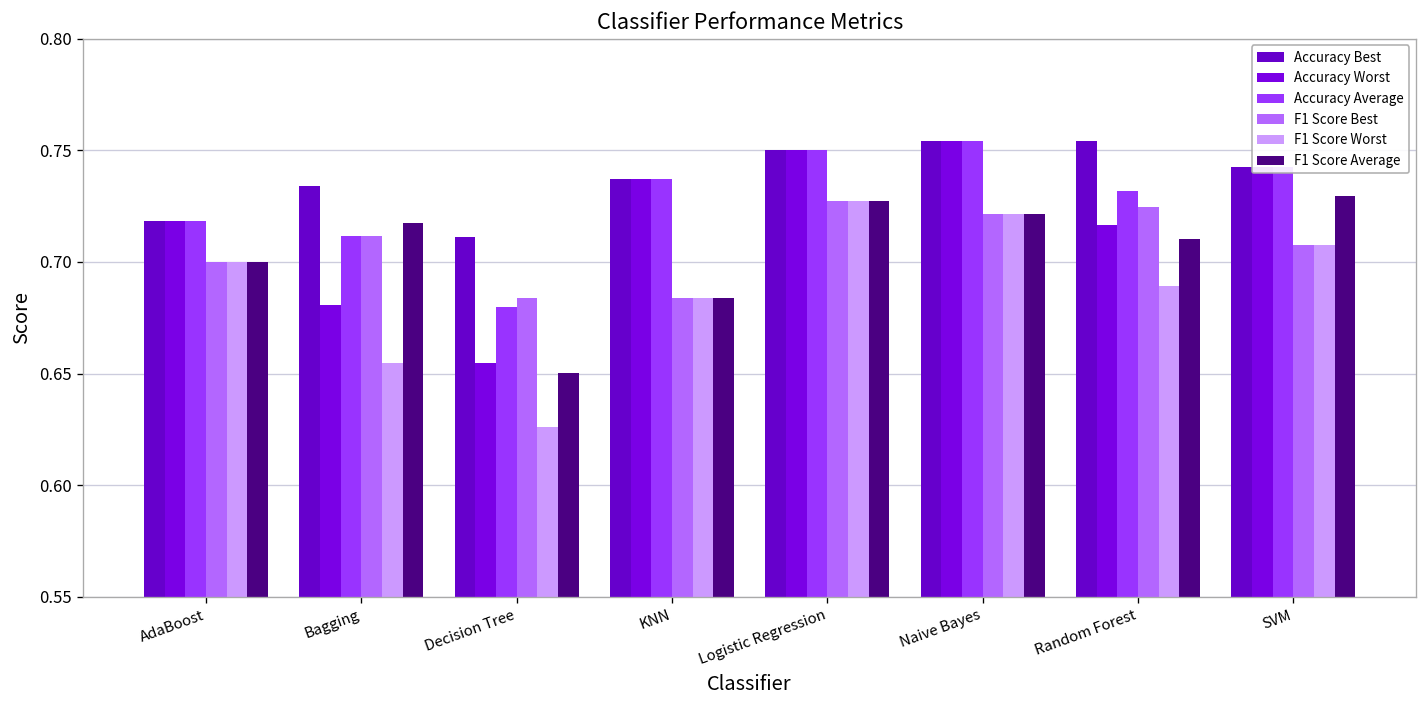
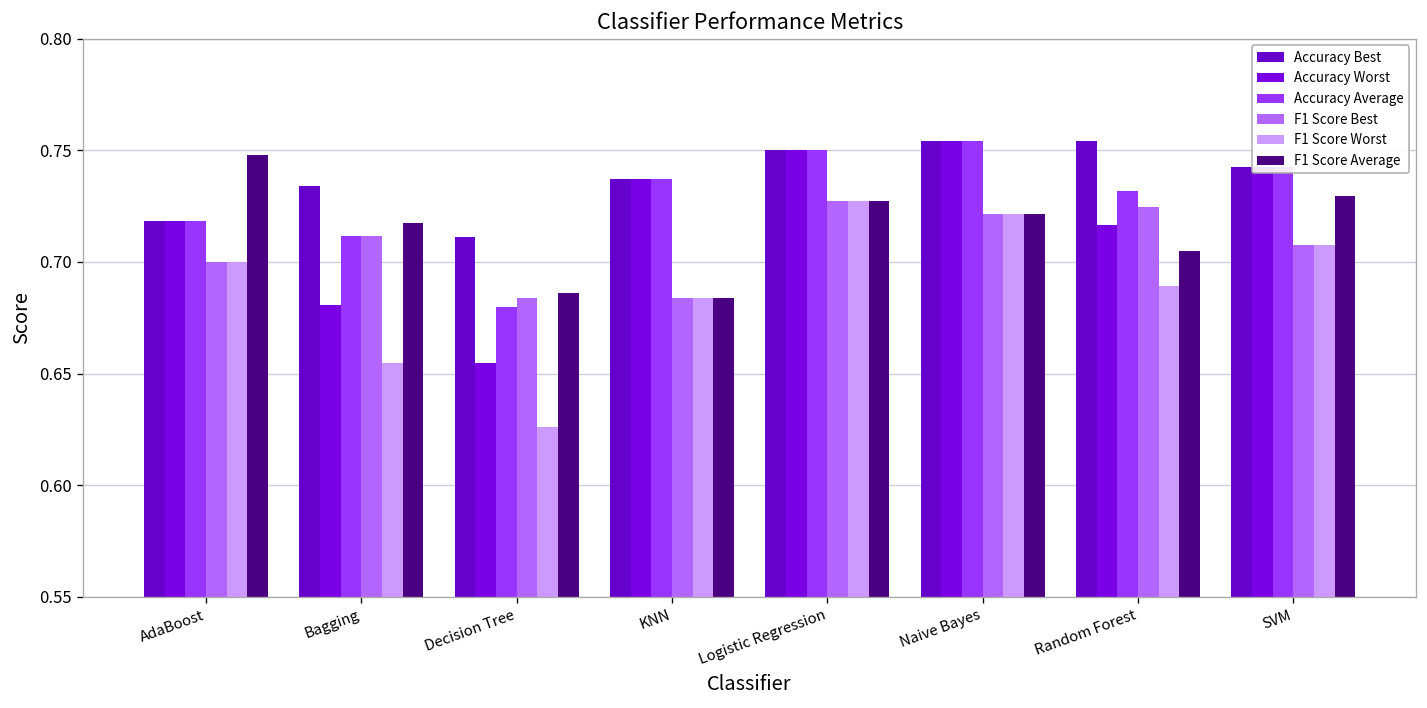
  {
    "F1 Score Average": {
-     "AdaBoost": 0.700,
+     "AdaBoost": 0.748,
      "Bagging": 0.718,
-     "Decision Tree": 0.650,
+     "Decision Tree": 0.686,
      "KNN": 0.684,
      "Logistic Regression": 0.727,
      "Naive Bayes": 0.721,
-     "Random Forest": 0.710,
+     "Random Forest": 0.705,
      "SVM": 0.729
    }
  }
